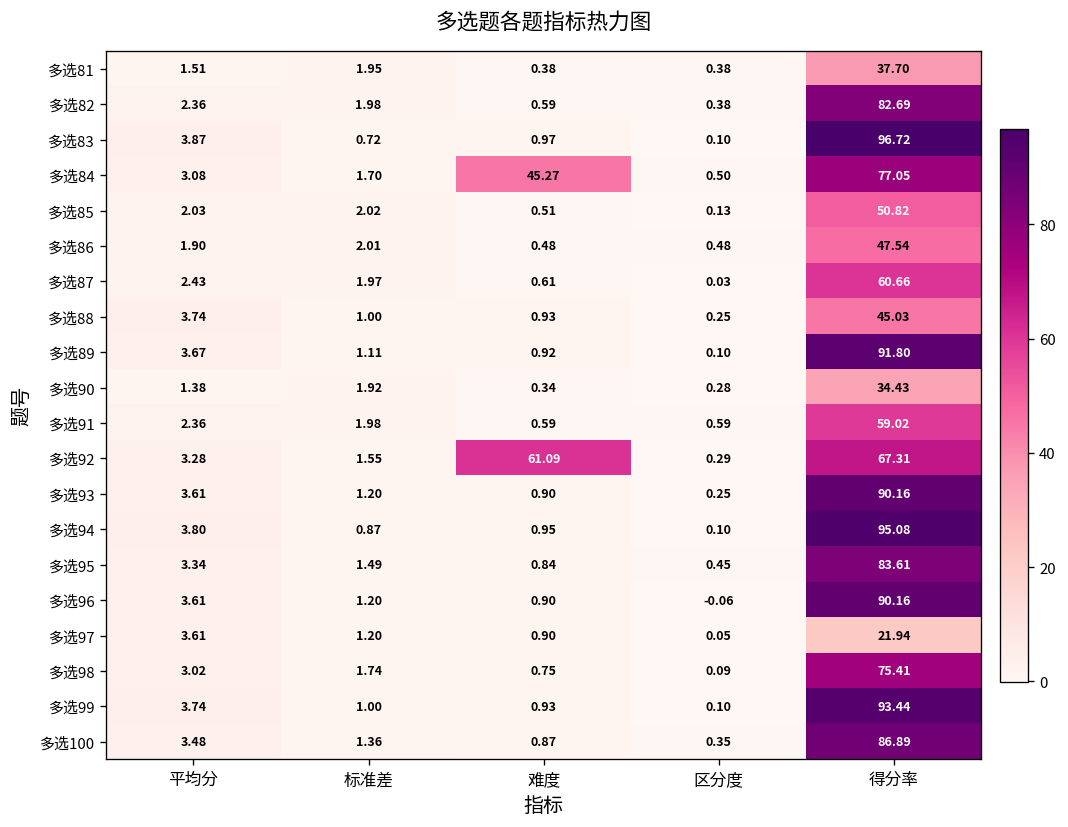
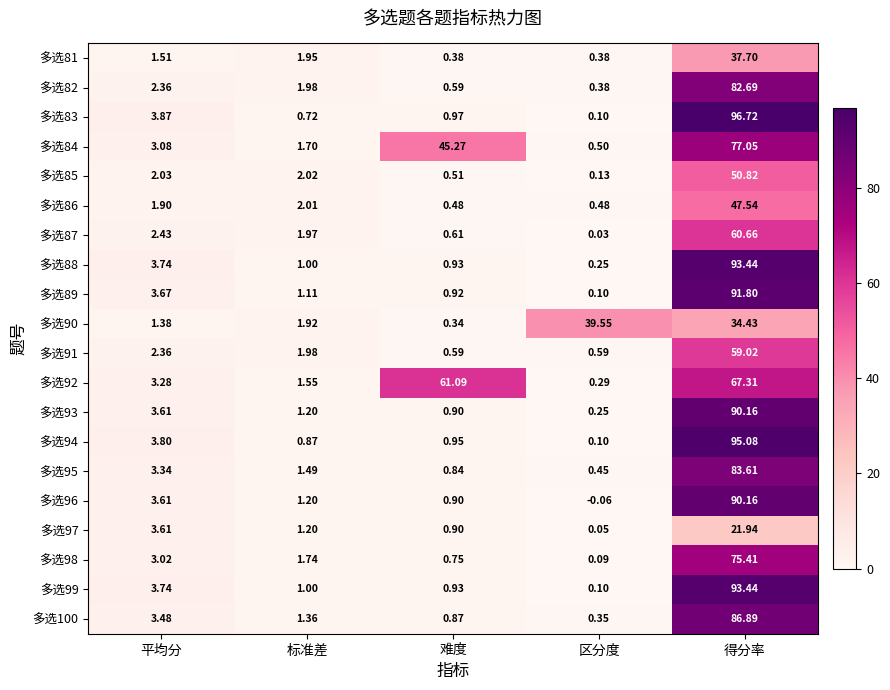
  {
    "多选81": {
      "平均分": 1.51,
      "标准差": 1.95,
      "难度": 0.38,
      "区分度": 0.38,
      "得分率": 37.70
    },
    "多选82": {
      "平均分": 2.36,
      "标准差": 1.98,
      "难度": 0.59,
      "区分度": 0.38,
      "得分率": 82.69
    },
    "多选83": {
      "平均分": 3.87,
      "标准差": 0.72,
      "难度": 0.97,
      "区分度": 0.10,
      "得分率": 96.72
    },
    "多选84": {
      "平均分": 3.08,
      "标准差": 1.70,
      "难度": 45.27,
      "区分度": 0.50,
      "得分率": 77.05
    },
    "多选85": {
      "平均分": 2.03,
      "标准差": 2.02,
      "难度": 0.51,
      "区分度": 0.13,
      "得分率": 50.82
    },
    "多选86": {
      "平均分": 1.90,
      "标准差": 2.01,
      "难度": 0.48,
      "区分度": 0.48,
      "得分率": 47.54
    },
    "多选87": {
      "平均分": 2.43,
      "标准差": 1.97,
      "难度": 0.61,
      "区分度": 0.03,
      "得分率": 60.66
    },
    "多选88": {
      "平均分": 3.74,
      "标准差": 1.00,
      "难度": 0.93,
      "区分度": 0.25,
-     "得分率": 45.03
+     "得分率": 93.44
    },
    "多选89": {
      "平均分": 3.67,
      "标准差": 1.11,
      "难度": 0.92,
      "区分度": 0.10,
      "得分率": 91.80
    },
    "多选90": {
      "平均分": 1.38,
      "标准差": 1.92,
      "难度": 0.34,
-     "区分度": 0.28,
+     "区分度": 39.55,
      "得分率": 34.43
    },
    "多选91": {
      "平均分": 2.36,
      "标准差": 1.98,
      "难度": 0.59,
      "区分度": 0.59,
      "得分率": 59.02
    },
    "多选92": {
      "平均分": 3.28,
      "标准差": 1.55,
      "难度": 61.09,
      "区分度": 0.29,
      "得分率": 67.31
    },
    "多选93": {
      "平均分": 3.61,
      "标准差": 1.20,
      "难度": 0.90,
      "区分度": 0.25,
      "得分率": 90.16
    },
    "多选94": {
      "平均分": 3.80,
      "标准差": 0.87,
      "难度": 0.95,
      "区分度": 0.10,
      "得分率": 95.08
    },
    "多选95": {
      "平均分": 3.34,
      "标准差": 1.49,
      "难度": 0.84,
      "区分度": 0.45,
      "得分率": 83.61
    },
    "多选96": {
      "平均分": 3.61,
      "标准差": 1.20,
      "难度": 0.90,
      "区分度": -0.06,
      "得分率": 90.16
    },
    "多选97": {
      "平均分": 3.61,
      "标准差": 1.20,
      "难度": 0.90,
      "区分度": 0.05,
      "得分率": 21.94
    },
    "多选98": {
      "平均分": 3.02,
      "标准差": 1.74,
      "难度": 0.75,
      "区分度": 0.09,
      "得分率": 75.41
    },
    "多选99": {
      "平均分": 3.74,
      "标准差": 1.00,
      "难度": 0.93,
      "区分度": 0.10,
      "得分率": 93.44
    },
    "多选100": {
      "平均分": 3.48,
      "标准差": 1.36,
      "难度": 0.87,
      "区分度": 0.35,
      "得分率": 86.89
    }
  }
